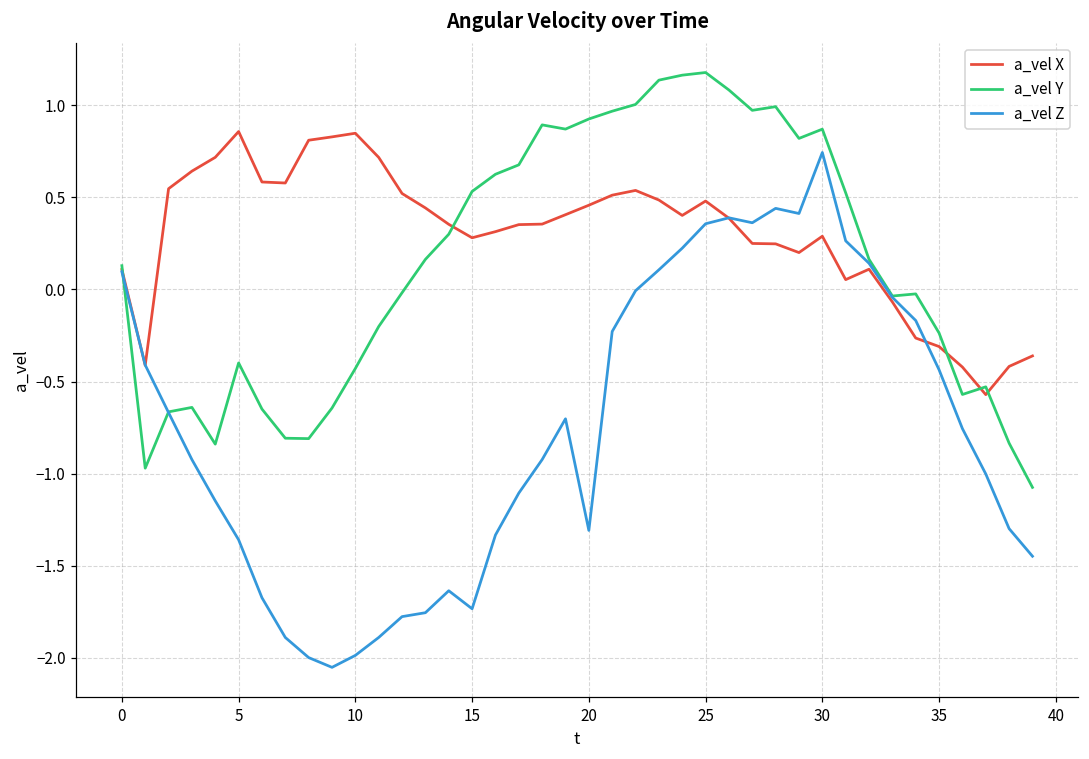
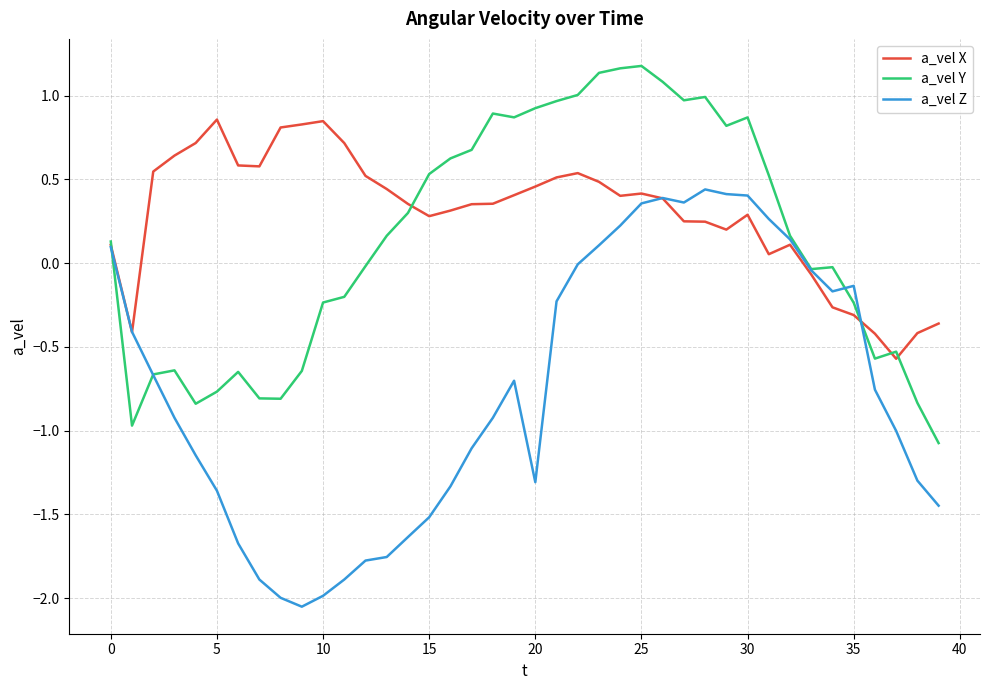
  {
    "a_vel X": {
      "5": 0.86,
      "10": 0.85,
      "15": 0.28,
      "20": 0.46,
-     "25": 0.48,
+     "25": 0.42,
      "30": 0.29,
      "35": -0.31
    },
    "a_vel Y": {
      "0": 0.13,
-     "5": -0.40,
-     "10": -0.43,
+     "5": -0.77,
+     "10": -0.24,
      "15": 0.53,
      "20": 0.93,
      "25": 1.18,
      "30": 0.87,
      "35": -0.24
    },
    "a_vel Z": {
      "5": -1.36,
      "10": -1.99,
-     "15": -1.73,
+     "15": -1.52,
      "20": -1.31,
      "25": 0.36,
-     "30": 0.74,
-     "35": -0.44
+     "30": 0.40,
+     "35": -0.14
    }
  }
